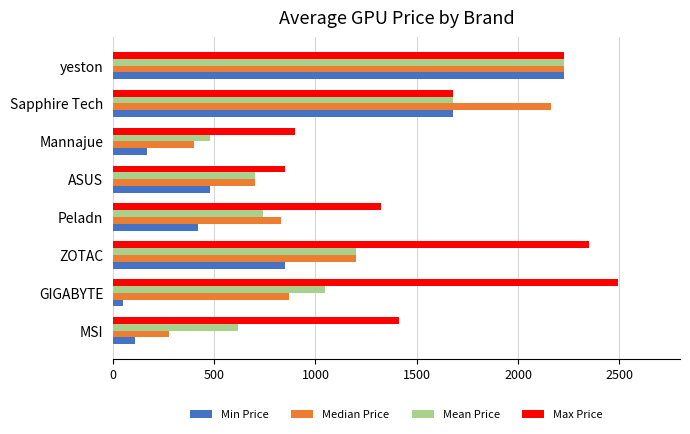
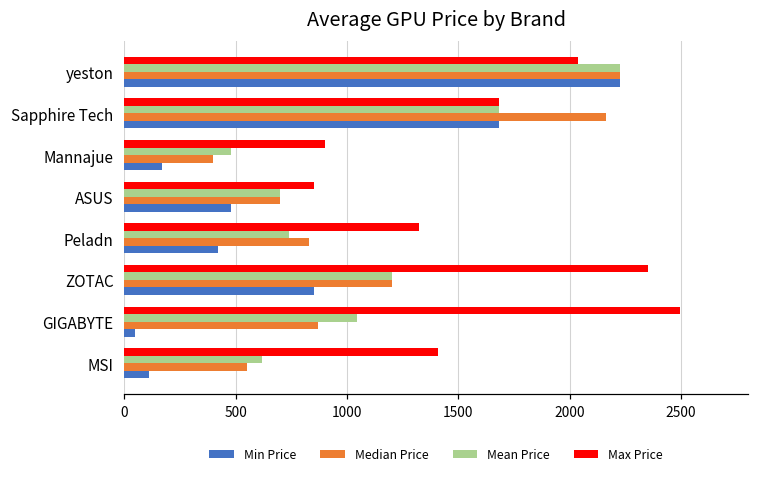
  {
    "Min Price": {
      "yeston": 2220,
      "Sapphire Tech": 1680,
      "Mannajue": 170,
      "ASUS": 480,
      "Peladn": 420,
      "ZOTAC": 850,
      "GIGABYTE": 50,
      "MSI": 110
    },
    "Median Price": {
      "yeston": 2220,
      "Sapphire Tech": 2160,
      "Mannajue": 400,
      "ASUS": 700,
      "Peladn": 830,
      "ZOTAC": 1200,
      "GIGABYTE": 870,
-     "MSI": 280
+     "MSI": 550
    },
    "Mean Price": {
      "yeston": 2220,
      "Sapphire Tech": 1680,
      "Mannajue": 480,
      "ASUS": 700,
      "Peladn": 740,
      "ZOTAC": 1200,
      "GIGABYTE": 1050,
      "MSI": 620
    },
    "Max Price": {
-     "yeston": 2220,
+     "yeston": 2040,
      "Sapphire Tech": 1680,
      "Mannajue": 900,
      "ASUS": 850,
      "Peladn": 1320,
      "ZOTAC": 2350,
      "GIGABYTE": 2490,
      "MSI": 1410
    }
  }
